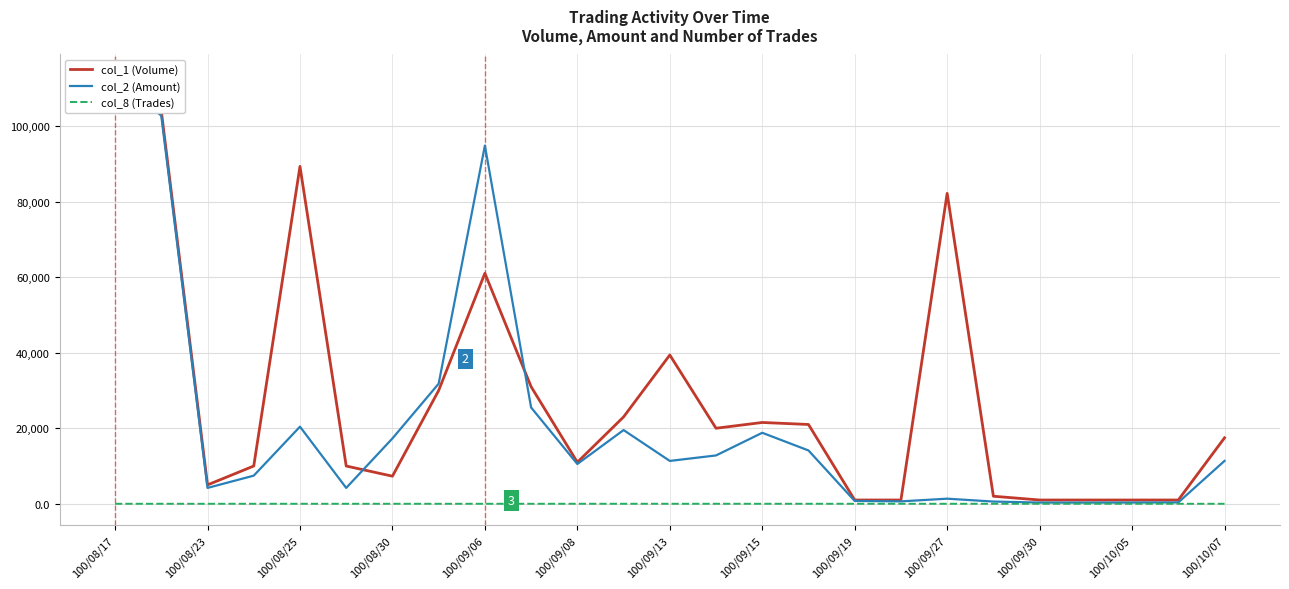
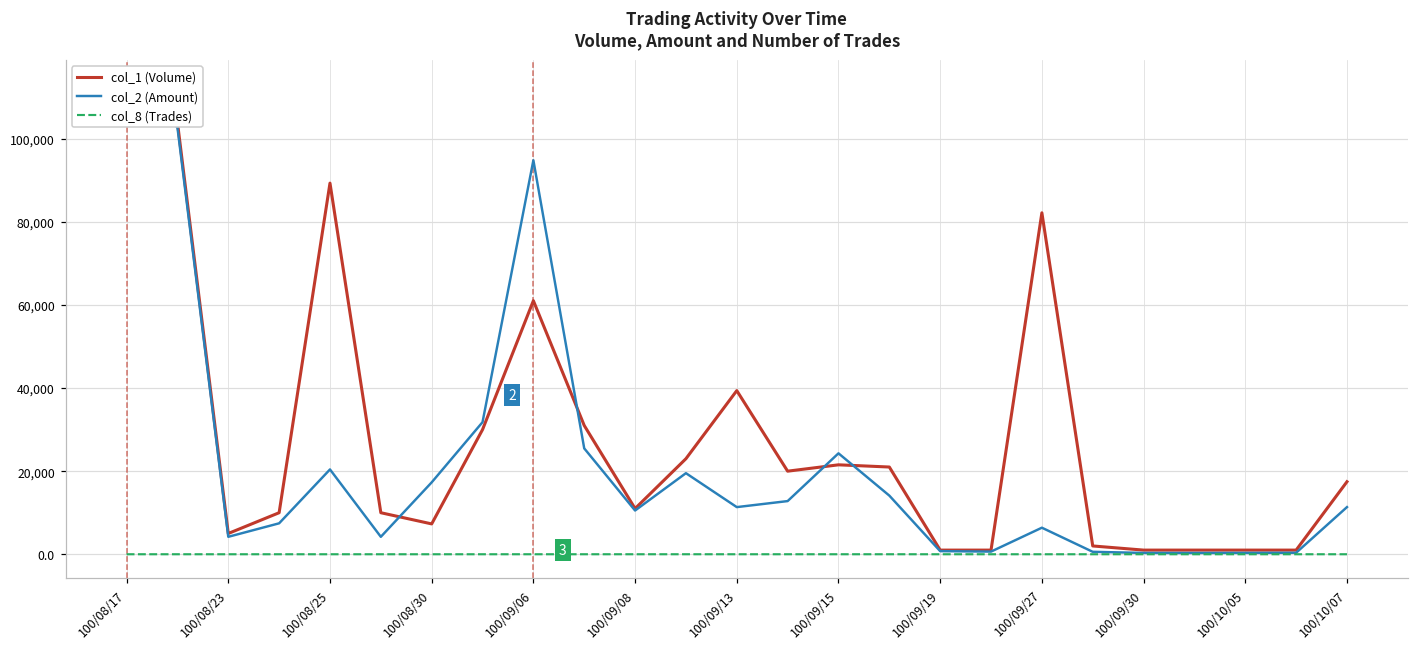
  {
    "col_1 (Volume)": {
      "100/08/23": "5,000",
      "100/08/25": "89,000",
      "100/08/30": "7,000",
      "100/09/06": "61,000",
      "100/09/13": "39,000",
      "100/09/15": "22,000",
      "100/09/27": "82,000",
      "100/09/30": "1,000",
      "100/10/07": "17,000"
    },
    "col_2 (Amount)": {
      "100/08/23": "4,000",
      "100/08/25": "20,000",
      "100/08/30": "17,000",
      "100/09/06": "95,000",
      "100/09/13": "11,000",
-     "100/09/15": "19,000",
-     "100/09/27": "1,000",
+     "100/09/15": "24,000",
+     "100/09/27": "6,000",
      "100/10/07": "11,000"
    },
    "col_8 (Trades)": {
      "100/08/17": "0",
      "100/08/23": "0",
      "100/08/25": "0",
      "100/08/30": "0",
      "100/09/08": "0",
      "100/09/13": "0",
      "100/09/15": "0",
      "100/09/19": "0",
      "100/09/27": "0",
      "100/10/07": "0"
    }
  }
